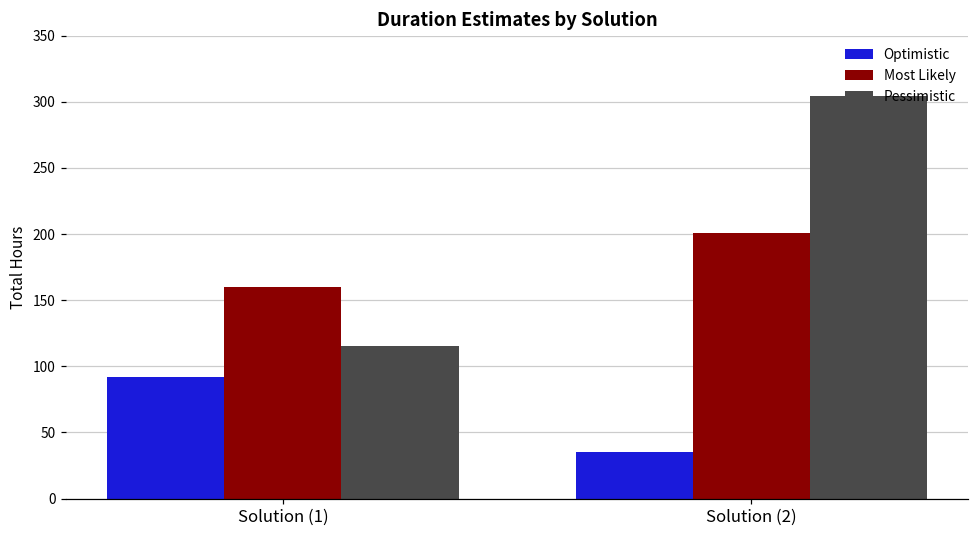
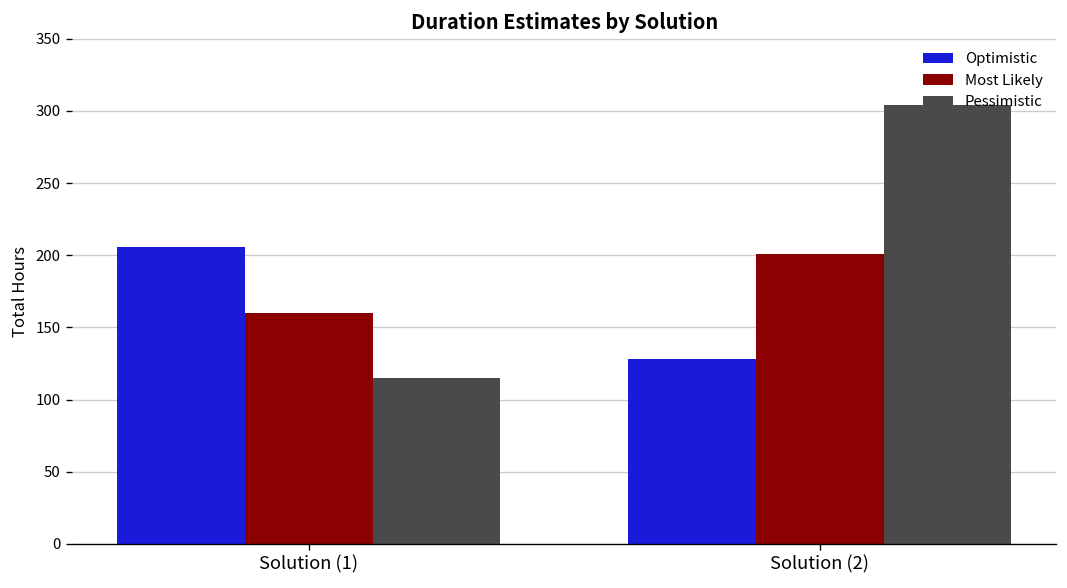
  {
    "Optimistic": {
-     "Solution (1)": 92,
-     "Solution (2)": 35
+     "Solution (1)": 206,
+     "Solution (2)": 128
    },
    "Most Likely": {
      "Solution (1)": 160,
      "Solution (2)": 201
    },
    "Pessimistic": {
      "Solution (1)": 115,
      "Solution (2)": 304
    }
  }
